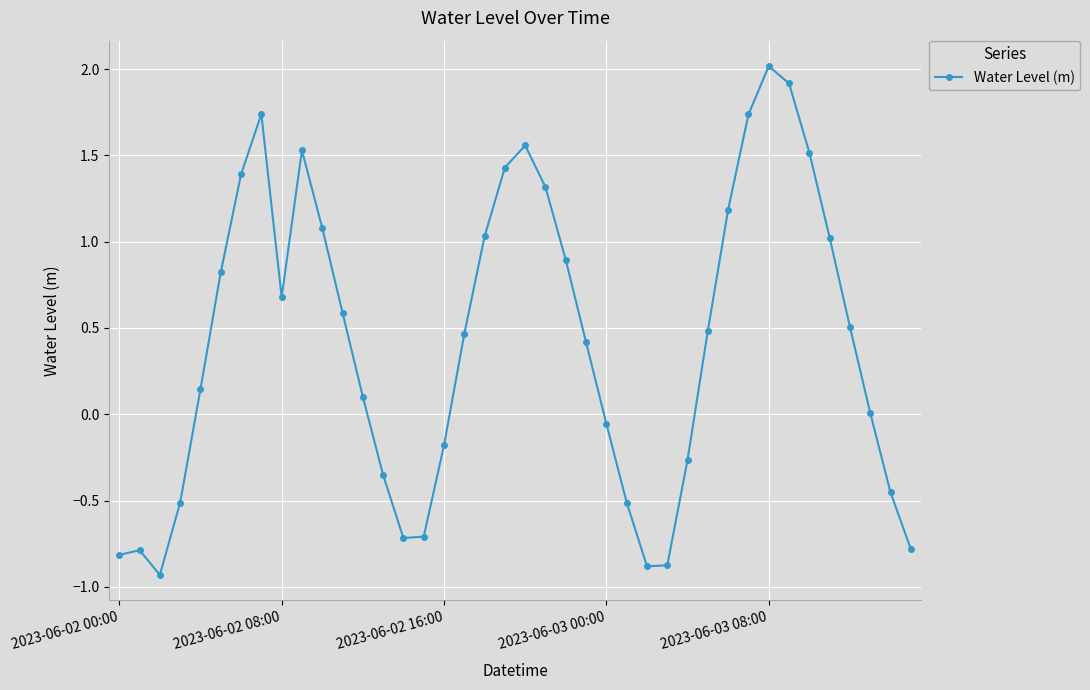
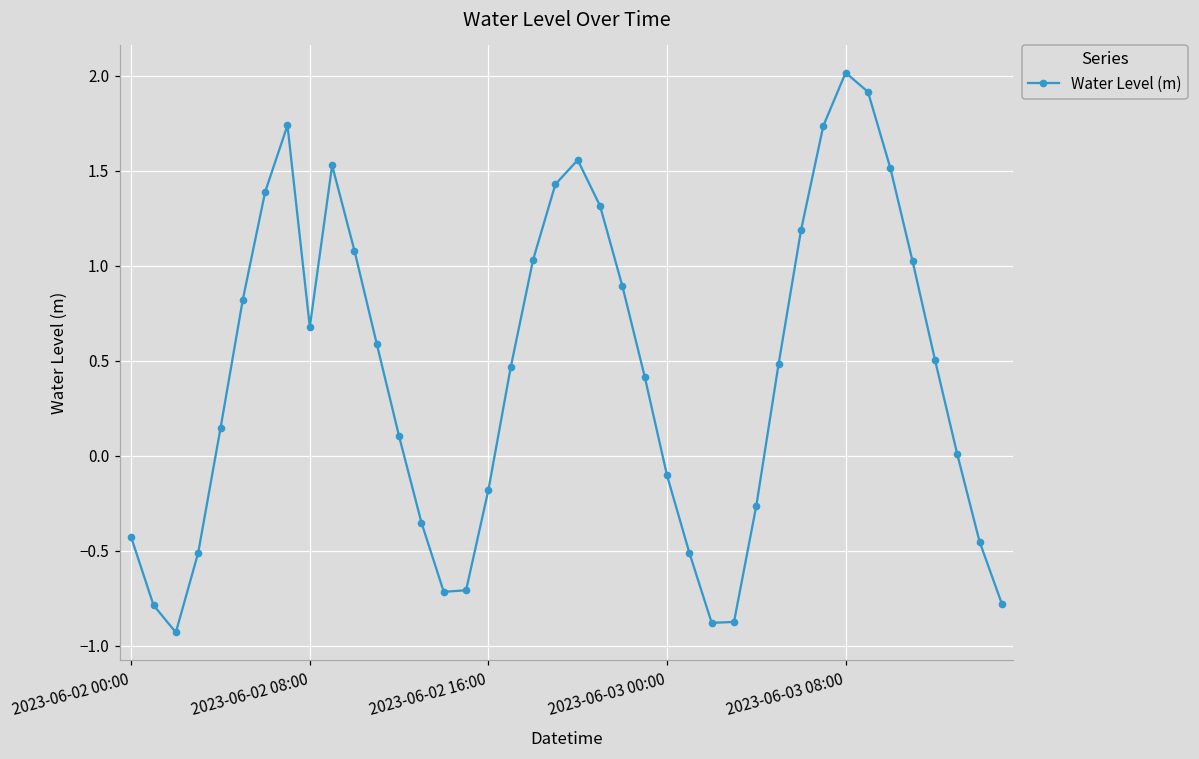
  {
-   "2023-06-02 00:00": -0.81,
+   "2023-06-02 00:00": -0.43,
    "2023-06-02 08:00": 0.68,
    "2023-06-02 16:00": -0.18,
-   "2023-06-03 00:00": -0.05,
+   "2023-06-03 00:00": -0.10,
    "2023-06-03 08:00": 2.02
  }
